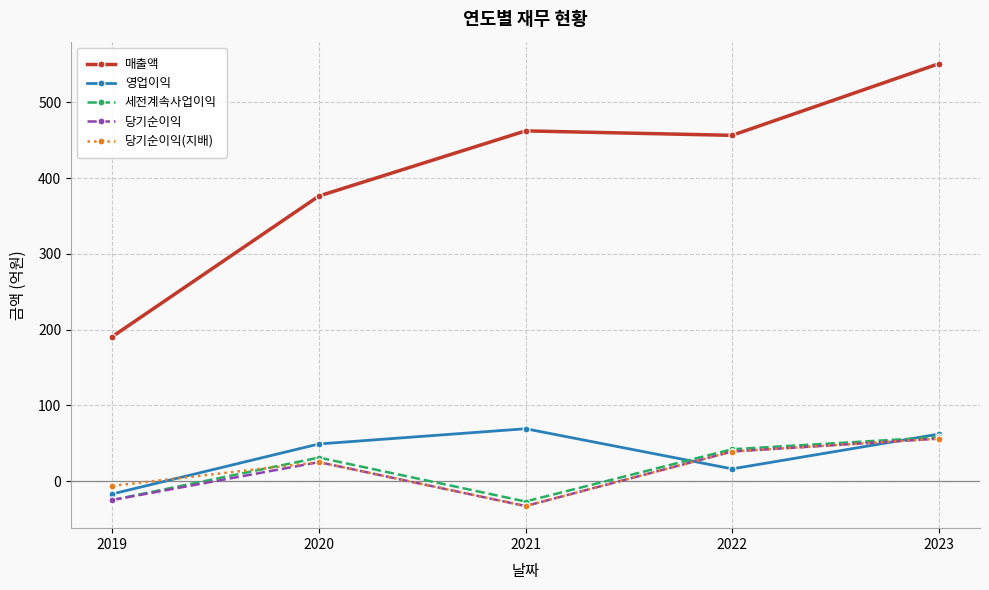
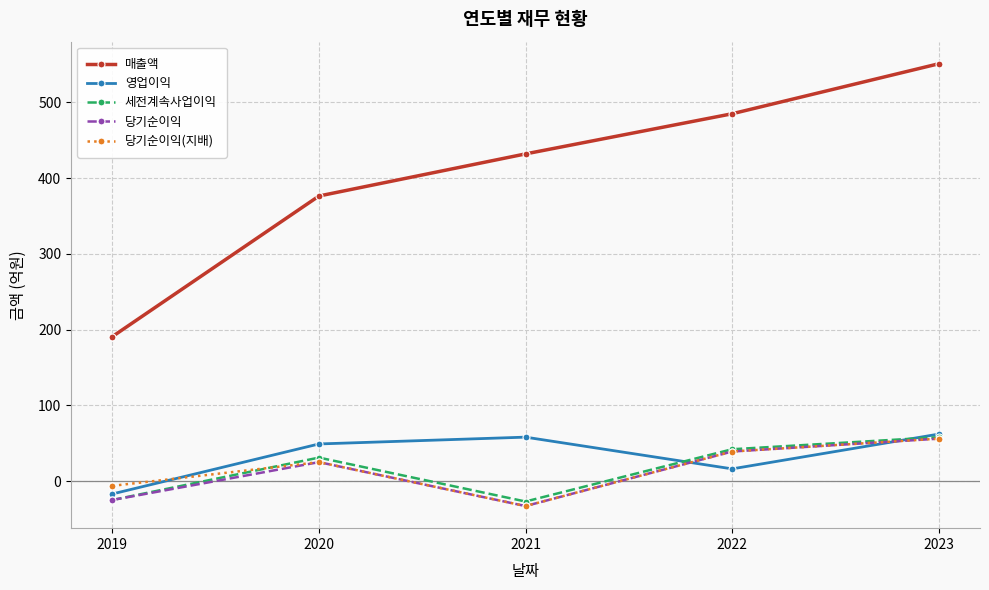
  {
    "매출액": {
      "2019": 190,
      "2020": 380,
-     "2021": 460,
-     "2022": 460,
+     "2021": 430,
+     "2022": 490,
      "2023": 550
    },
    "영업이익": {
      "2019": -20,
      "2020": 50,
-     "2021": 70,
+     "2021": 60,
      "2022": 20,
      "2023": 60
    },
    "세전계속사업이익": {
      "2020": 30,
      "2021": -30
    },
    "당기순이익(지배)": {
      "2019": -10
    }
  }
